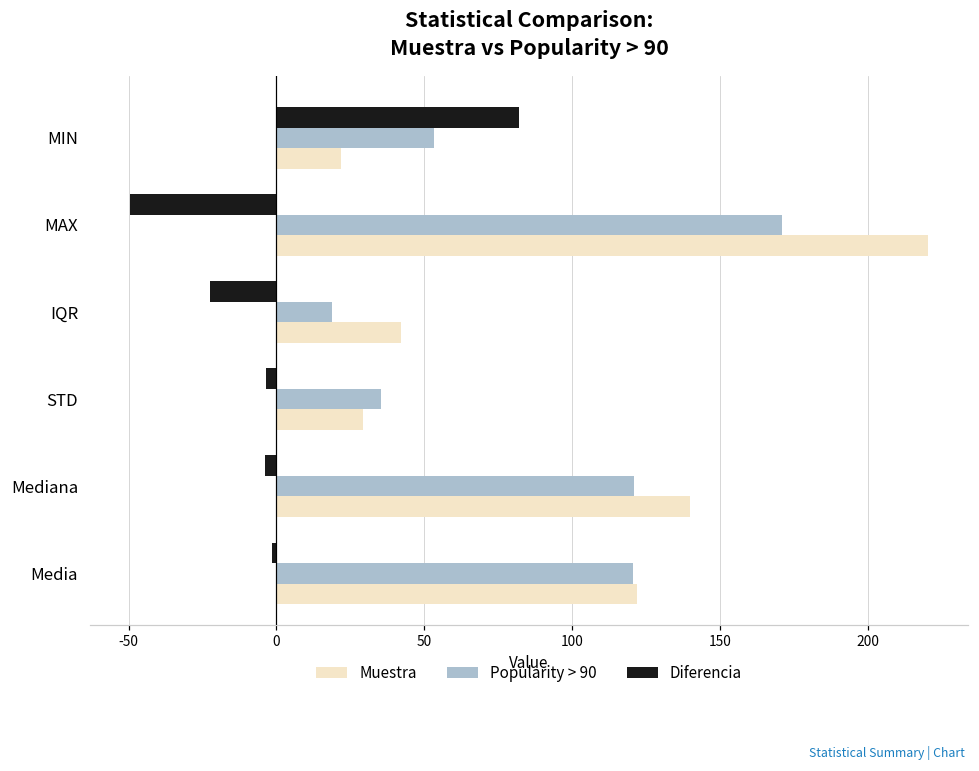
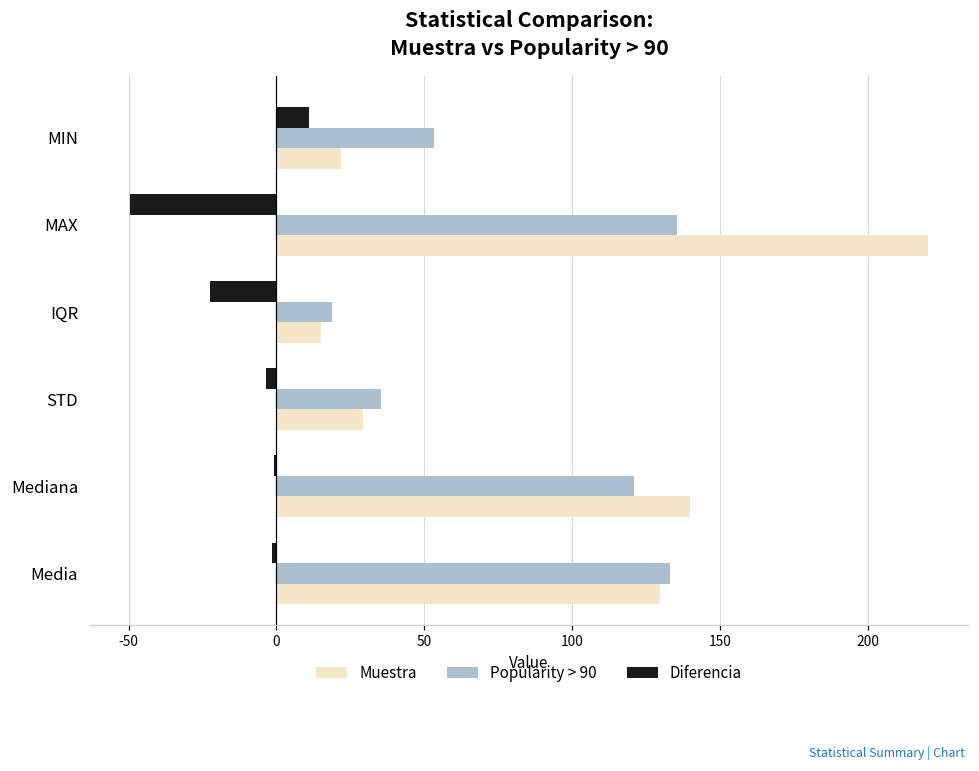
  {
    "Muestra": {
      "MIN": 22,
      "MAX": 220,
-     "IQR": 42,
+     "IQR": 15,
      "STD": 29,
      "Mediana": 140,
-     "Media": 122
+     "Media": 130
    },
    "Popularity > 90": {
      "MIN": 53,
-     "MAX": 171,
+     "MAX": 136,
      "IQR": 19,
      "STD": 35,
      "Mediana": 121,
-     "Media": 120
+     "Media": 133
    },
    "Diferencia": {
-     "MIN": 82,
+     "MIN": 11,
      "MAX": -49,
      "IQR": -22,
      "STD": -3,
-     "Mediana": -4,
+     "Mediana": -1,
      "Media": -1
    }
  }
